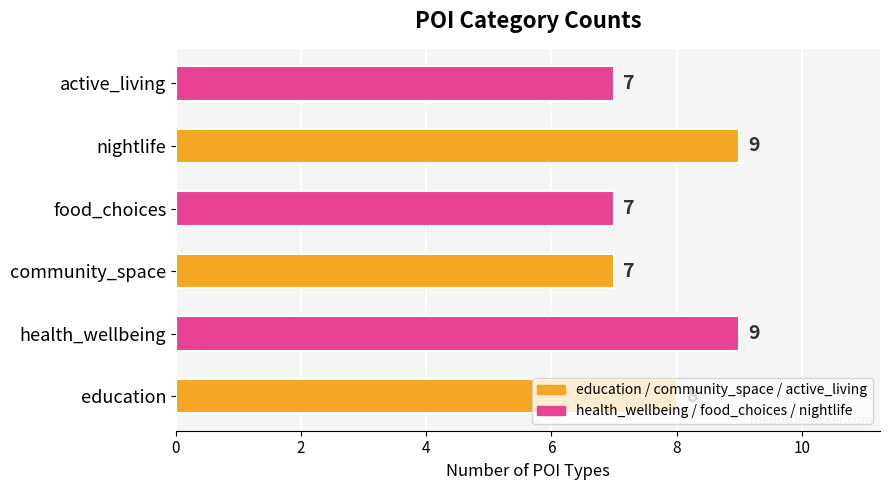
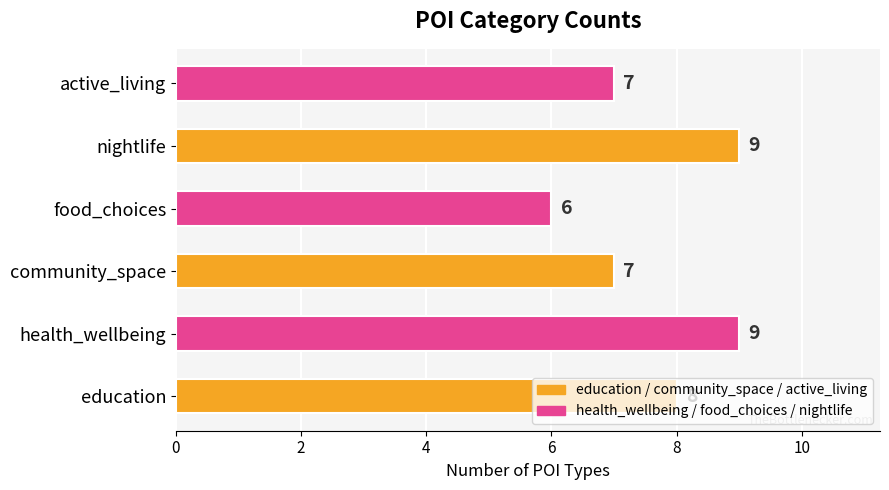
  {
    "active_living": 7,
    "nightlife": 9,
-   "food_choices": 7,
+   "food_choices": 6,
    "community_space": 7,
    "health_wellbeing": 9
  }
